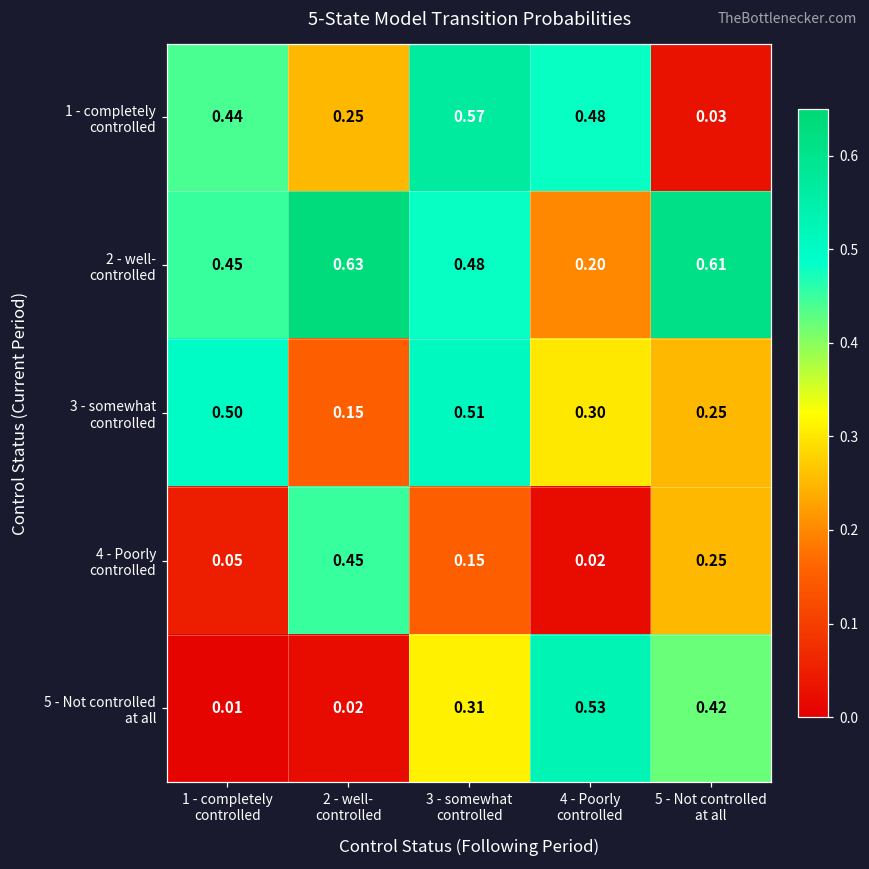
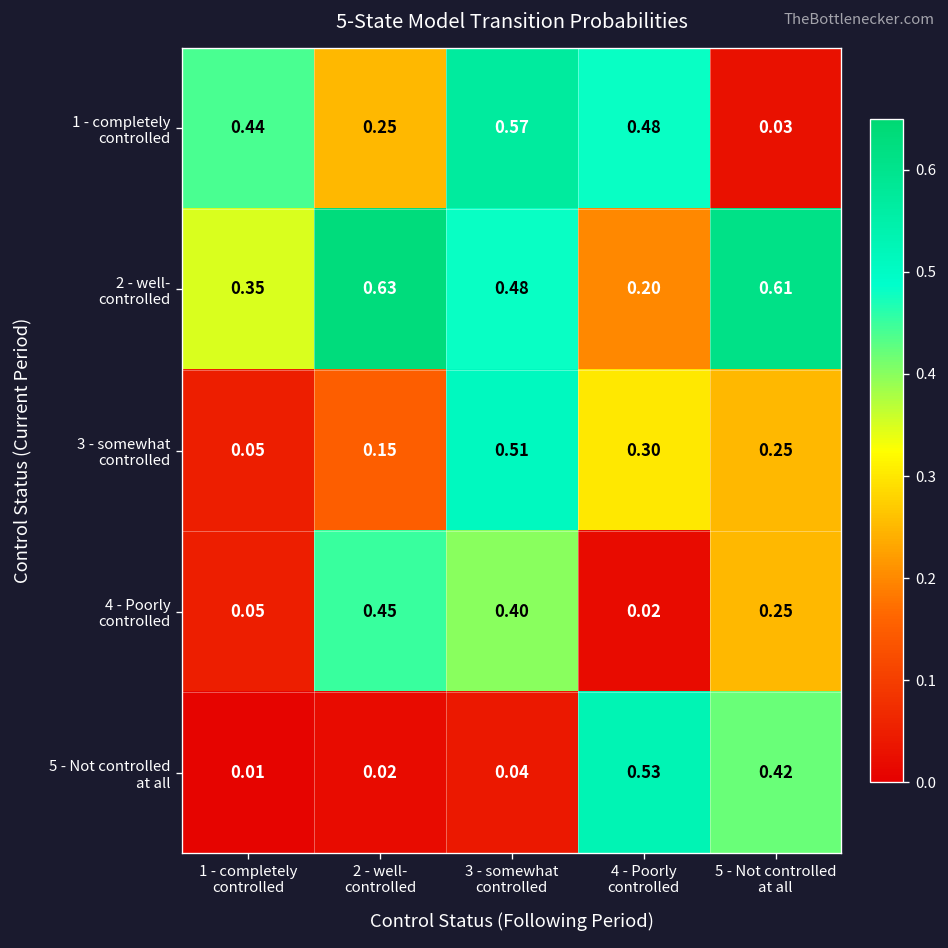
  {
    "1 - completely controlled": {
      "1 - completely controlled": 0.44,
      "2 - well- controlled": 0.25,
      "3 - somewhat controlled": 0.57,
      "4 - Poorly controlled": 0.48,
      "5 - Not controlled at all": 0.03
    },
    "2 - well- controlled": {
-     "1 - completely controlled": 0.45,
+     "1 - completely controlled": 0.35,
      "2 - well- controlled": 0.63,
      "3 - somewhat controlled": 0.48,
      "4 - Poorly controlled": 0.20,
      "5 - Not controlled at all": 0.61
    },
    "3 - somewhat controlled": {
-     "1 - completely controlled": 0.50,
+     "1 - completely controlled": 0.05,
      "2 - well- controlled": 0.15,
      "3 - somewhat controlled": 0.51,
      "4 - Poorly controlled": 0.30,
      "5 - Not controlled at all": 0.25
    },
    "4 - Poorly controlled": {
      "1 - completely controlled": 0.05,
      "2 - well- controlled": 0.45,
-     "3 - somewhat controlled": 0.15,
+     "3 - somewhat controlled": 0.40,
      "4 - Poorly controlled": 0.02,
      "5 - Not controlled at all": 0.25
    },
    "5 - Not controlled at all": {
      "1 - completely controlled": 0.01,
      "2 - well- controlled": 0.02,
-     "3 - somewhat controlled": 0.31,
+     "3 - somewhat controlled": 0.04,
      "4 - Poorly controlled": 0.53,
      "5 - Not controlled at all": 0.42
    }
  }
